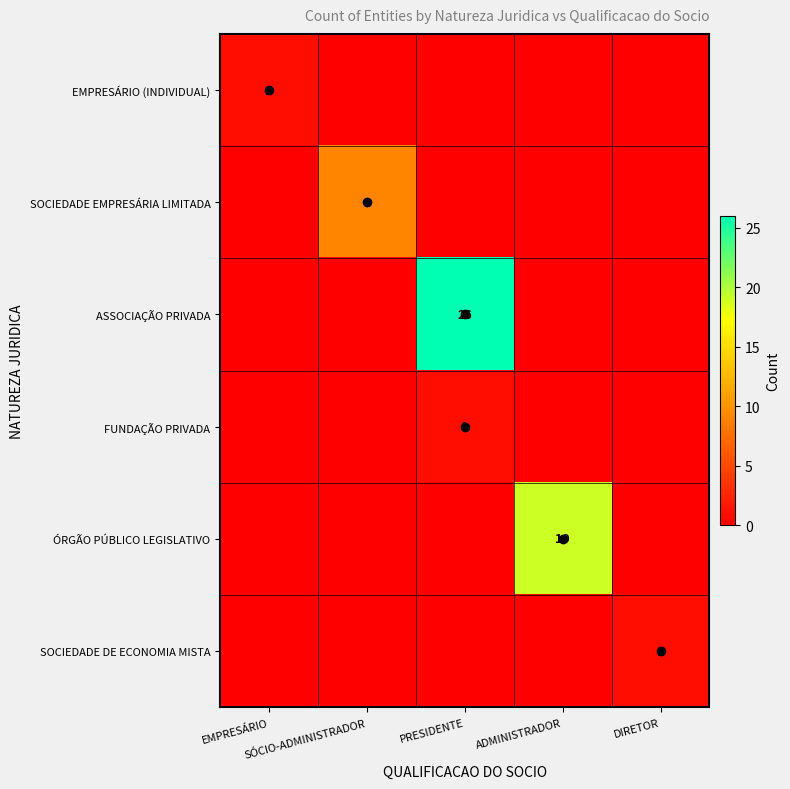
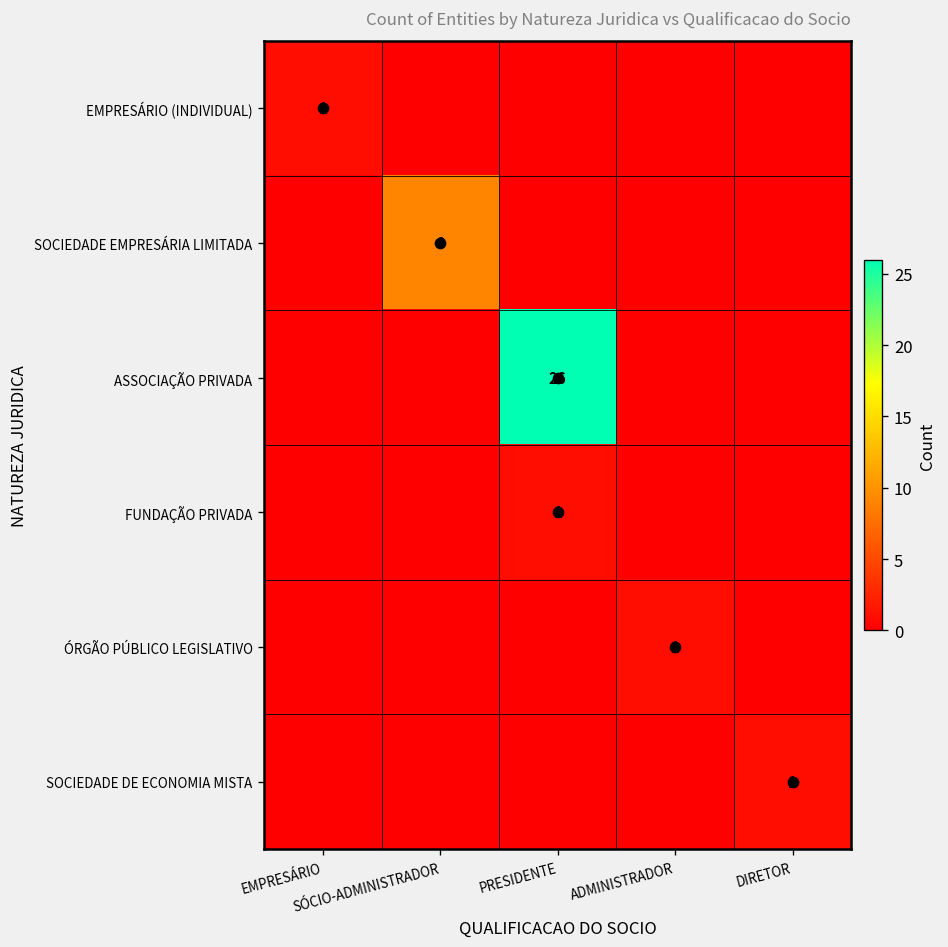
  {
    "ÓRGÃO PÚBLICO LEGISLATIVO": {
-     "ADMINISTRADOR": 19
+     "ADMINISTRADOR": 1
    }
  }
